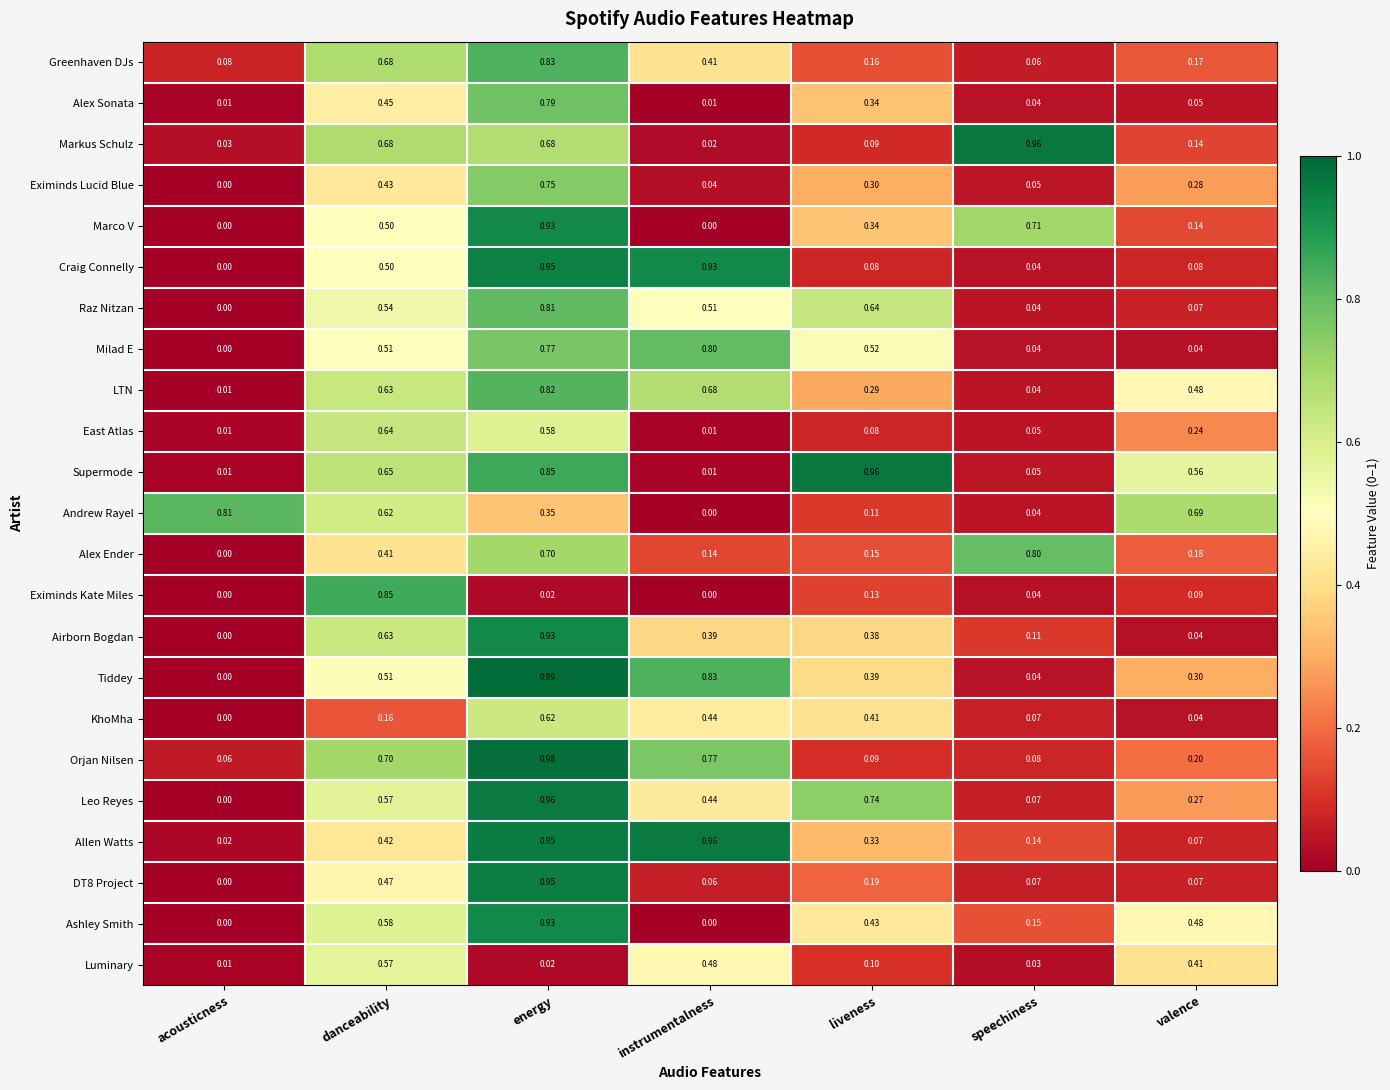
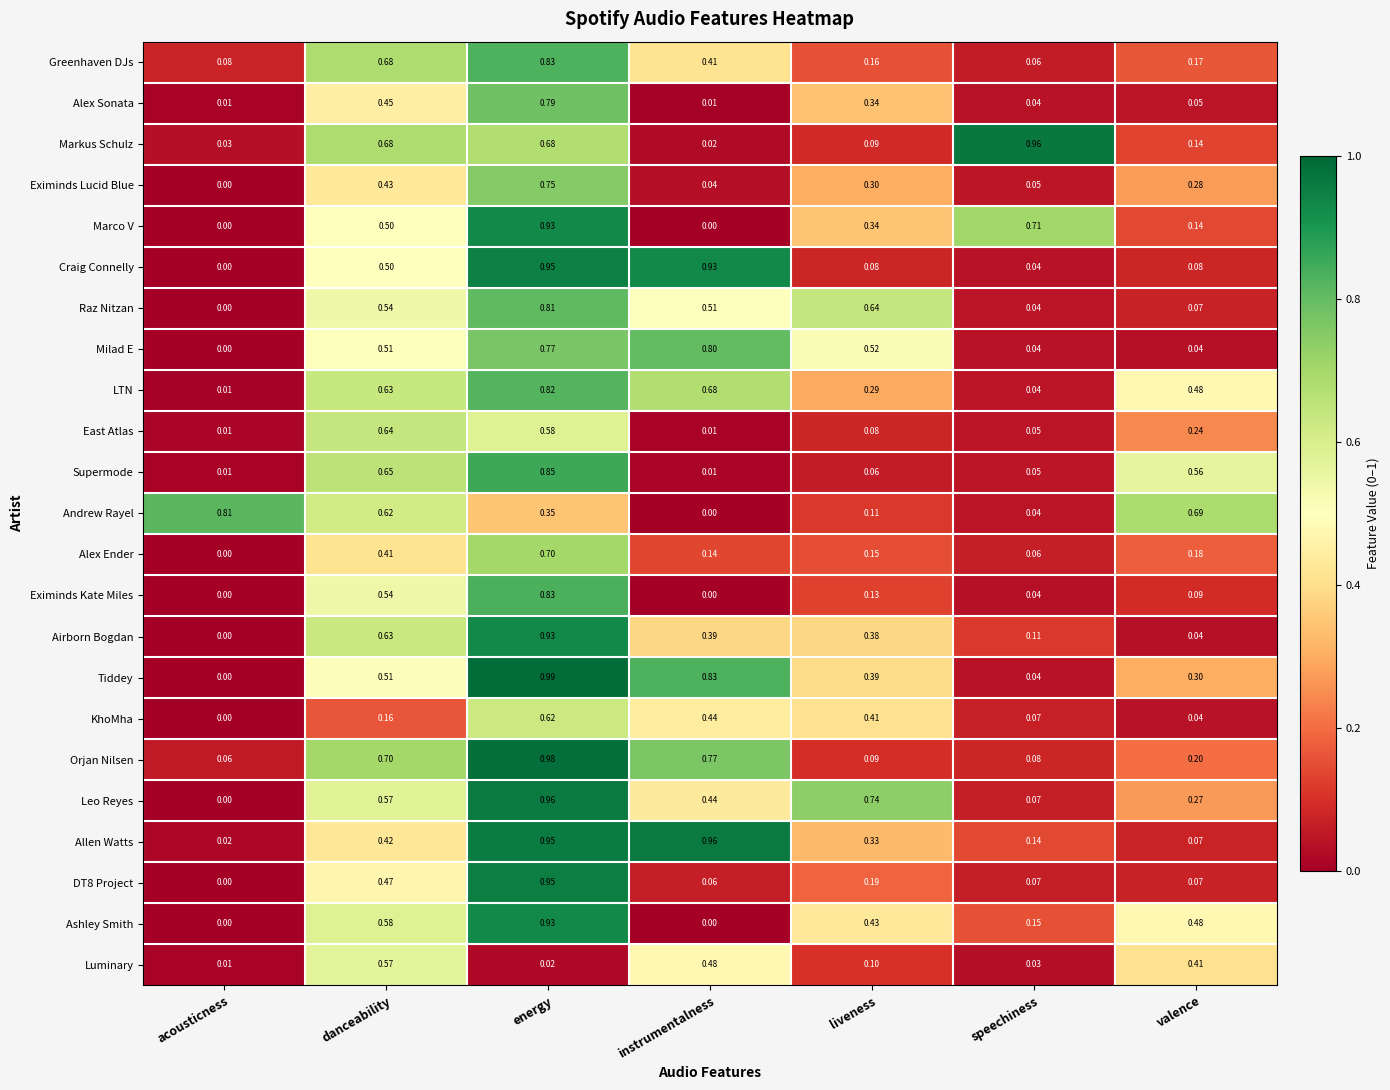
  {
    "Greenhaven DJs": {
      "acousticness": 0.08,
      "danceability": 0.68,
      "energy": 0.83,
      "instrumentalness": 0.41,
      "liveness": 0.16,
      "speechiness": 0.06,
      "valence": 0.17
    },
    "Alex Sonata": {
      "acousticness": 0.01,
      "danceability": 0.45,
      "energy": 0.79,
      "instrumentalness": 0.01,
      "liveness": 0.34,
      "speechiness": 0.04,
      "valence": 0.05
    },
    "Markus Schulz": {
      "acousticness": 0.03,
      "danceability": 0.68,
      "energy": 0.68,
      "instrumentalness": 0.02,
      "liveness": 0.09,
      "speechiness": 0.96,
      "valence": 0.14
    },
    "Eximinds Lucid Blue": {
      "acousticness": 0.00,
      "danceability": 0.43,
      "energy": 0.75,
      "instrumentalness": 0.04,
      "liveness": 0.30,
      "speechiness": 0.05,
      "valence": 0.28
    },
    "Marco V": {
      "acousticness": 0.00,
      "danceability": 0.50,
      "energy": 0.93,
      "instrumentalness": 0.00,
      "liveness": 0.34,
      "speechiness": 0.71,
      "valence": 0.14
    },
    "Craig Connelly": {
      "acousticness": 0.00,
      "danceability": 0.50,
      "energy": 0.95,
      "instrumentalness": 0.93,
      "liveness": 0.08,
      "speechiness": 0.04,
      "valence": 0.08
    },
    "Raz Nitzan": {
      "acousticness": 0.00,
      "danceability": 0.54,
      "energy": 0.81,
      "instrumentalness": 0.51,
      "liveness": 0.64,
      "speechiness": 0.04,
      "valence": 0.07
    },
    "Milad E": {
      "acousticness": 0.00,
      "danceability": 0.51,
      "energy": 0.77,
      "instrumentalness": 0.80,
      "liveness": 0.52,
      "speechiness": 0.04,
      "valence": 0.04
    },
    "LTN": {
      "acousticness": 0.01,
      "danceability": 0.63,
      "energy": 0.82,
      "instrumentalness": 0.68,
      "liveness": 0.29,
      "speechiness": 0.04,
      "valence": 0.48
    },
    "East Atlas": {
      "acousticness": 0.01,
      "danceability": 0.64,
      "energy": 0.58,
      "instrumentalness": 0.01,
      "liveness": 0.08,
      "speechiness": 0.05,
      "valence": 0.24
    },
    "Supermode": {
      "acousticness": 0.01,
      "danceability": 0.65,
      "energy": 0.85,
      "instrumentalness": 0.01,
-     "liveness": 0.96,
+     "liveness": 0.06,
      "speechiness": 0.05,
      "valence": 0.56
    },
    "Andrew Rayel": {
      "acousticness": 0.81,
      "danceability": 0.62,
      "energy": 0.35,
      "instrumentalness": 0.00,
      "liveness": 0.11,
      "speechiness": 0.04,
      "valence": 0.69
    },
    "Alex Ender": {
      "acousticness": 0.00,
      "danceability": 0.41,
      "energy": 0.70,
      "instrumentalness": 0.14,
      "liveness": 0.15,
-     "speechiness": 0.80,
+     "speechiness": 0.06,
      "valence": 0.18
    },
    "Eximinds Kate Miles": {
      "acousticness": 0.00,
-     "danceability": 0.85,
-     "energy": 0.02,
+     "danceability": 0.54,
+     "energy": 0.83,
      "instrumentalness": 0.00,
      "liveness": 0.13,
      "speechiness": 0.04,
      "valence": 0.09
    },
    "Airborn Bogdan": {
      "acousticness": 0.00,
      "danceability": 0.63,
      "energy": 0.93,
      "instrumentalness": 0.39,
      "liveness": 0.38,
      "speechiness": 0.11,
      "valence": 0.04
    },
    "Tiddey": {
      "acousticness": 0.00,
      "danceability": 0.51,
      "energy": 0.99,
      "instrumentalness": 0.83,
      "liveness": 0.39,
      "speechiness": 0.04,
      "valence": 0.30
    },
    "KhoMha": {
      "acousticness": 0.00,
      "danceability": 0.16,
      "energy": 0.62,
      "instrumentalness": 0.44,
      "liveness": 0.41,
      "speechiness": 0.07,
      "valence": 0.04
    },
    "Orjan Nilsen": {
      "acousticness": 0.06,
      "danceability": 0.70,
      "energy": 0.98,
      "instrumentalness": 0.77,
      "liveness": 0.09,
      "speechiness": 0.08,
      "valence": 0.20
    },
    "Leo Reyes": {
      "acousticness": 0.00,
      "danceability": 0.57,
      "energy": 0.96,
      "instrumentalness": 0.44,
      "liveness": 0.74,
      "speechiness": 0.07,
      "valence": 0.27
    },
    "Allen Watts": {
      "acousticness": 0.02,
      "danceability": 0.42,
      "energy": 0.95,
      "instrumentalness": 0.96,
      "liveness": 0.33,
      "speechiness": 0.14,
      "valence": 0.07
    },
    "DT8 Project": {
      "acousticness": 0.00,
      "danceability": 0.47,
      "energy": 0.95,
      "instrumentalness": 0.06,
      "liveness": 0.19,
      "speechiness": 0.07,
      "valence": 0.07
    },
    "Ashley Smith": {
      "acousticness": 0.00,
      "danceability": 0.58,
      "energy": 0.93,
      "instrumentalness": 0.00,
      "liveness": 0.43,
      "speechiness": 0.15,
      "valence": 0.48
    },
    "Luminary": {
      "acousticness": 0.01,
      "danceability": 0.57,
      "energy": 0.02,
      "instrumentalness": 0.48,
      "liveness": 0.10,
      "speechiness": 0.03,
      "valence": 0.41
    }
  }
